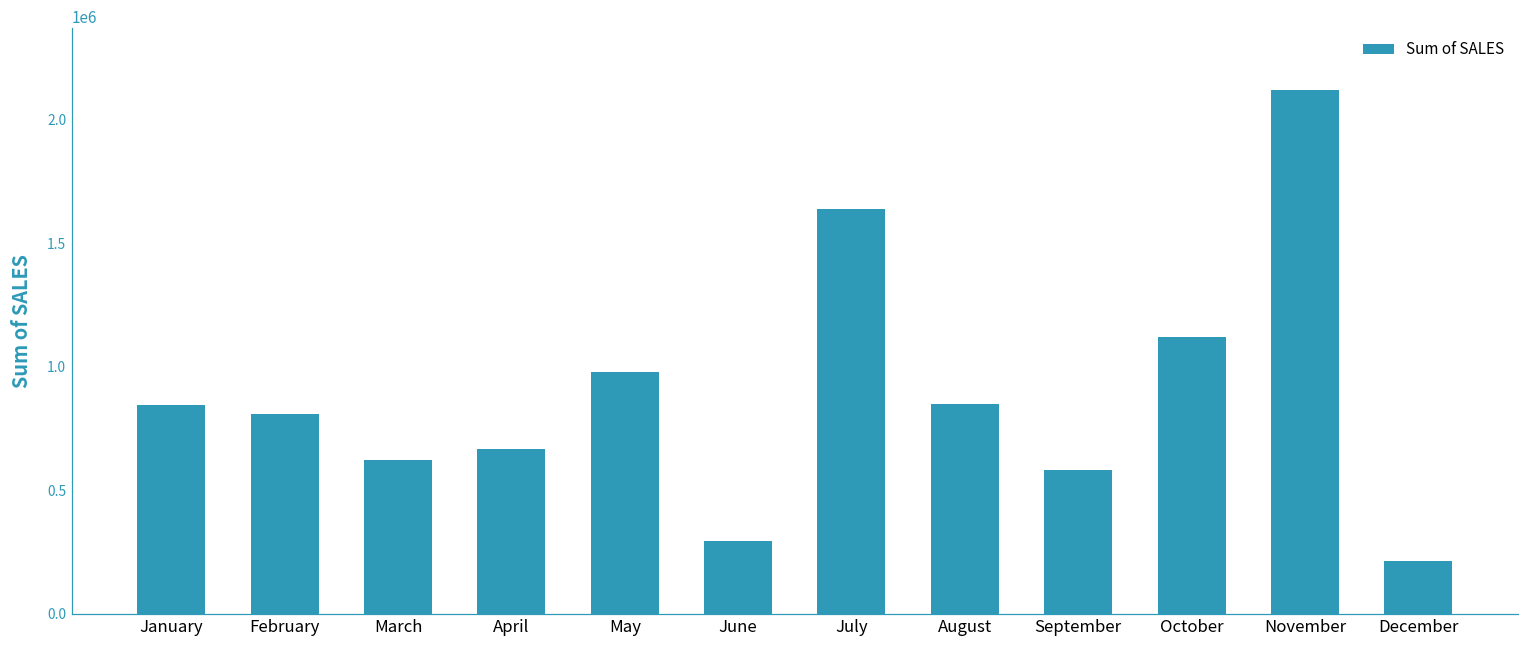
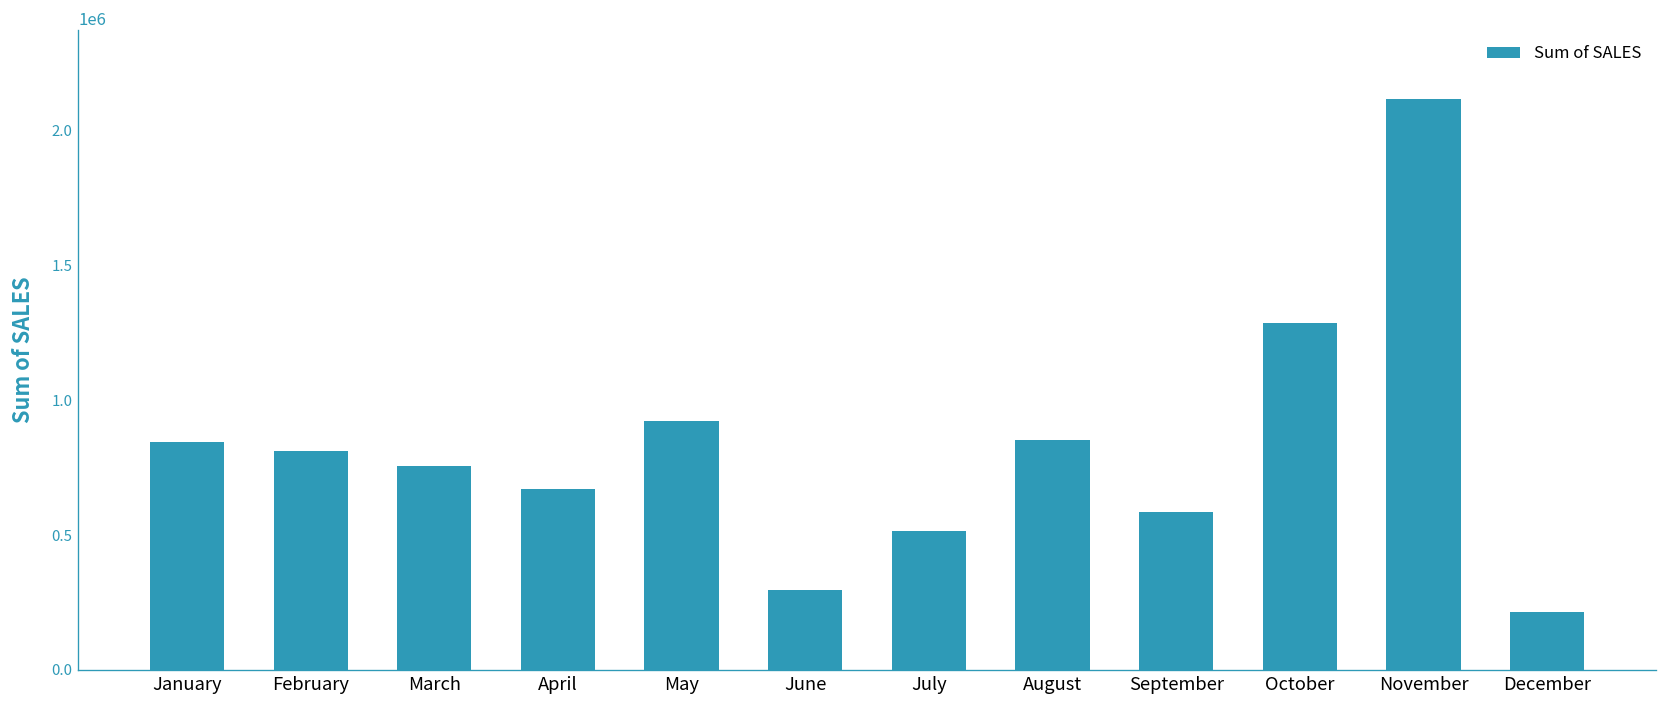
  {
    "January": 840000,
    "February": 810000,
-   "March": 620000,
+   "March": 750000,
    "April": 670000,
-   "May": 980000,
+   "May": 920000,
    "June": 300000,
-   "July": 1640000,
+   "July": 510000,
    "August": 850000,
    "September": 580000,
-   "October": 1120000,
+   "October": 1290000,
    "November": 2120000,
    "December": 210000
  }
